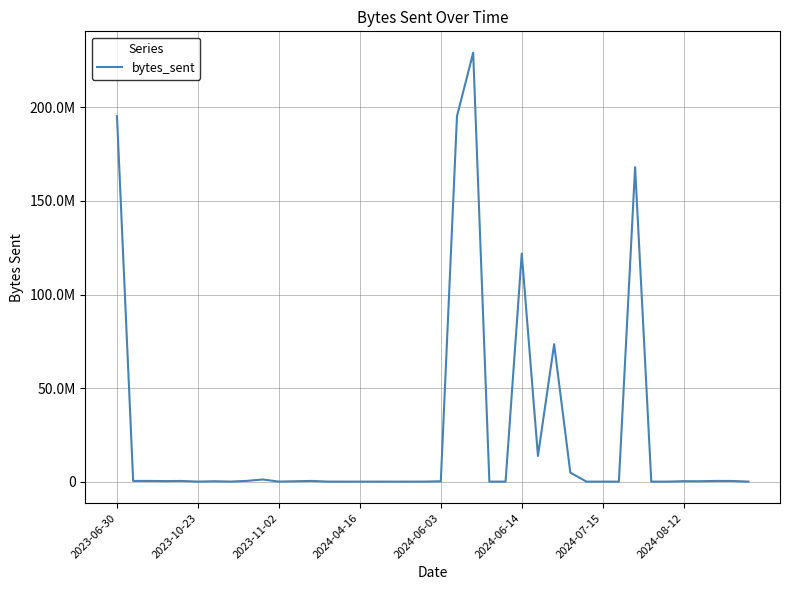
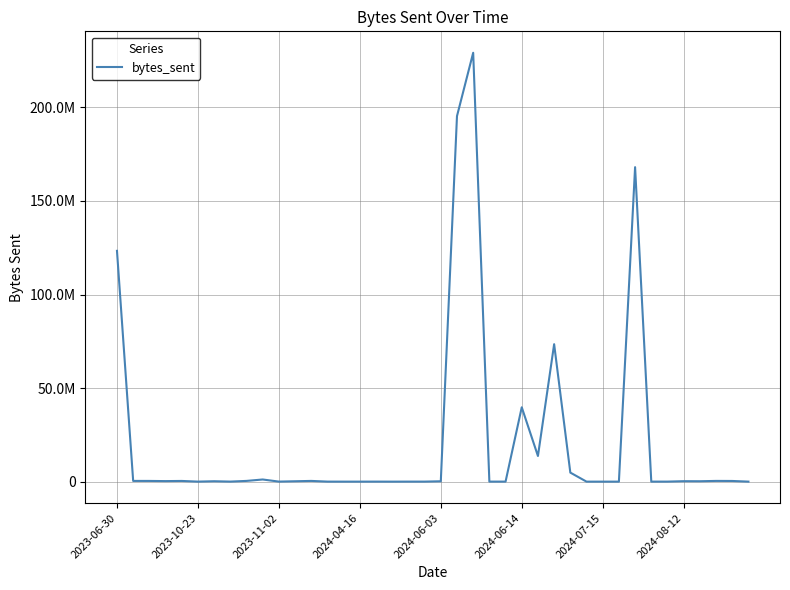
  {
-   "2023-06-30": 195000000,
+   "2023-06-30": 123000000,
    "2023-10-23": 0,
    "2023-11-02": 0,
    "2024-04-16": 0,
    "2024-06-03": 0,
-   "2024-06-14": 122000000,
+   "2024-06-14": 40000000,
    "2024-07-15": 0,
    "2024-08-12": 0
  }
